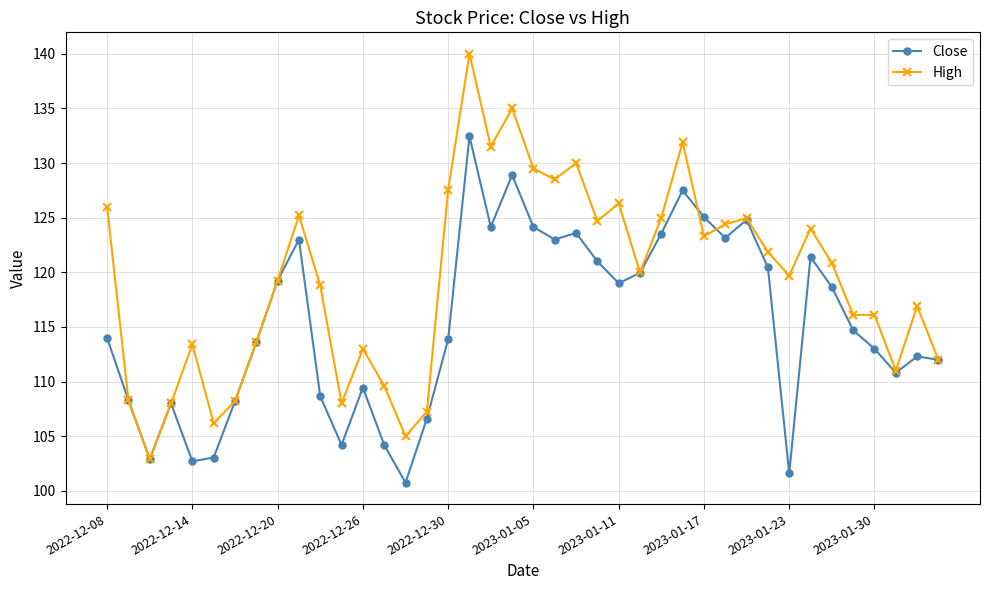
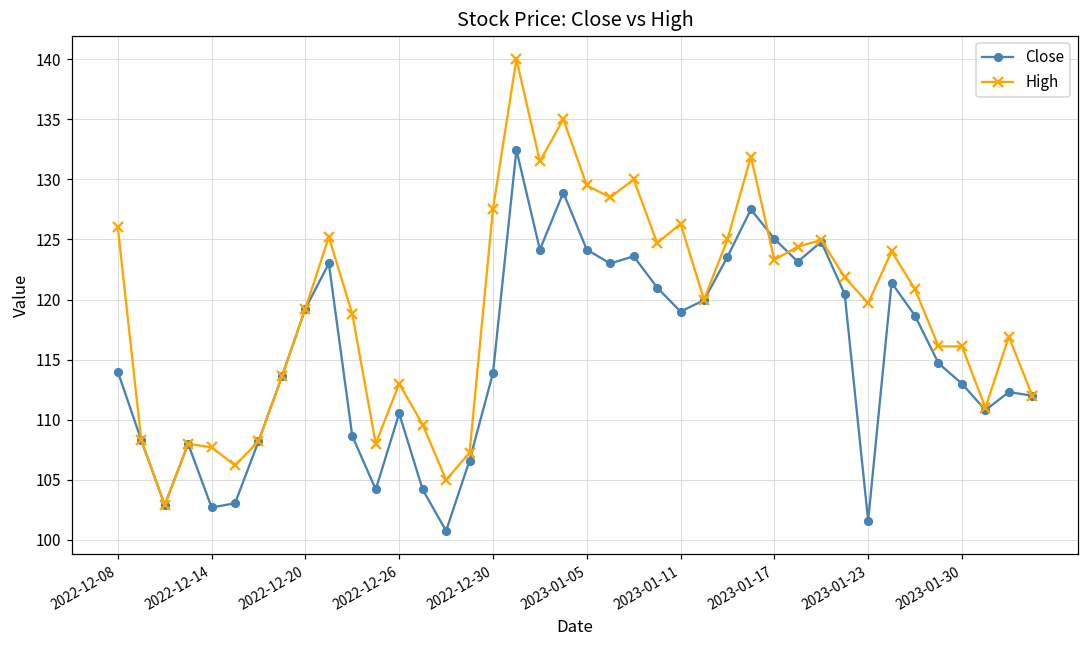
  {
    "Close": {
      "2022-12-08": 114.0,
      "2022-12-14": 102.7,
-     "2022-12-26": 109.5,
+     "2022-12-26": 110.5,
      "2022-12-30": 113.9,
      "2023-01-05": 124.2,
      "2023-01-11": 119.0,
      "2023-01-17": 125.1,
      "2023-01-23": 101.6,
      "2023-01-30": 113.0
    },
    "High": {
      "2022-12-08": 126.0,
-     "2022-12-14": 113.4,
+     "2022-12-14": 107.7,
      "2022-12-26": 113.0,
      "2022-12-30": 127.6,
      "2023-01-05": 129.5,
      "2023-01-11": 126.3,
      "2023-01-17": 123.3,
      "2023-01-23": 119.7,
      "2023-01-30": 116.1
    }
  }
